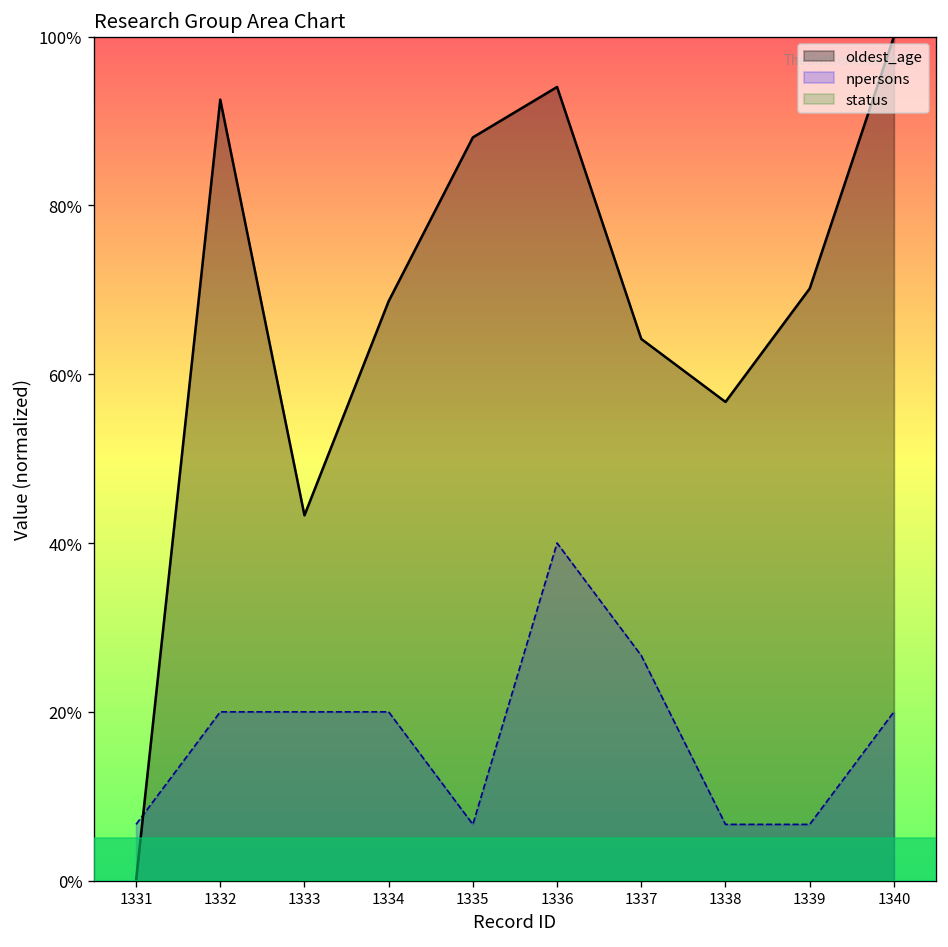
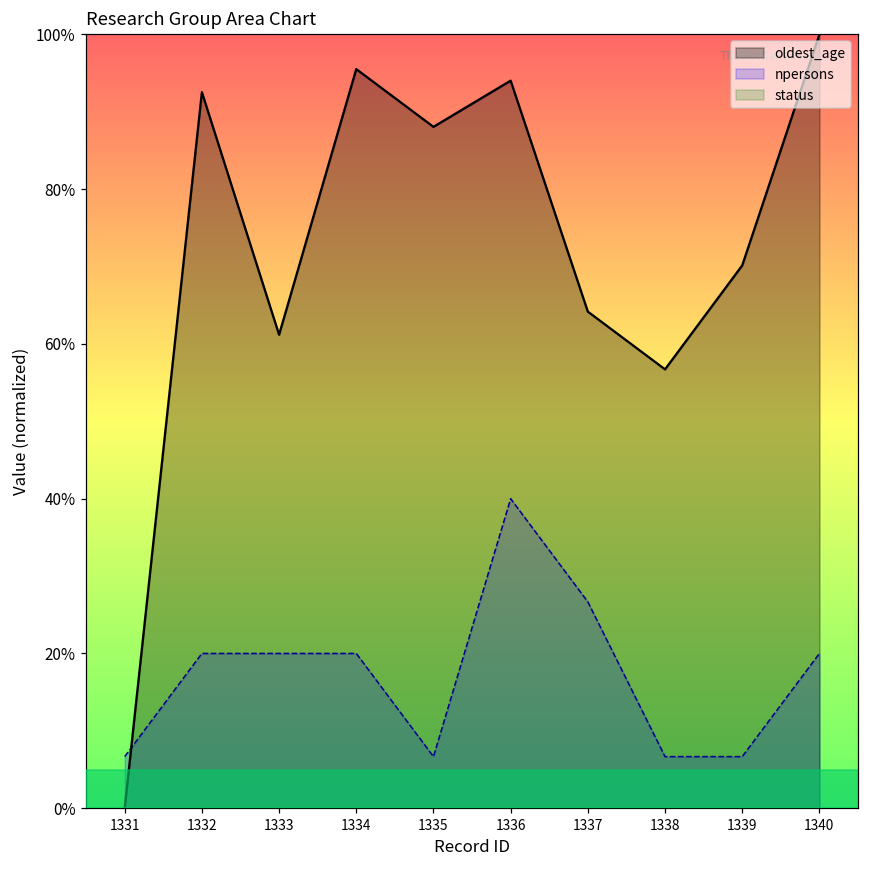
  {
    "oldest_age": {
      "1332": "93%",
-     "1333": "43%",
-     "1334": "69%",
+     "1333": "61%",
+     "1334": "96%",
      "1335": "88%",
      "1336": "94%",
      "1337": "64%",
      "1338": "57%",
      "1339": "70%",
      "1340": "100%"
    },
    "npersons": {
      "1331": "7%",
      "1332": "20%",
      "1333": "20%",
      "1334": "20%",
      "1335": "7%",
      "1336": "40%",
      "1337": "27%",
      "1338": "7%",
      "1339": "7%",
      "1340": "20%"
    }
  }
